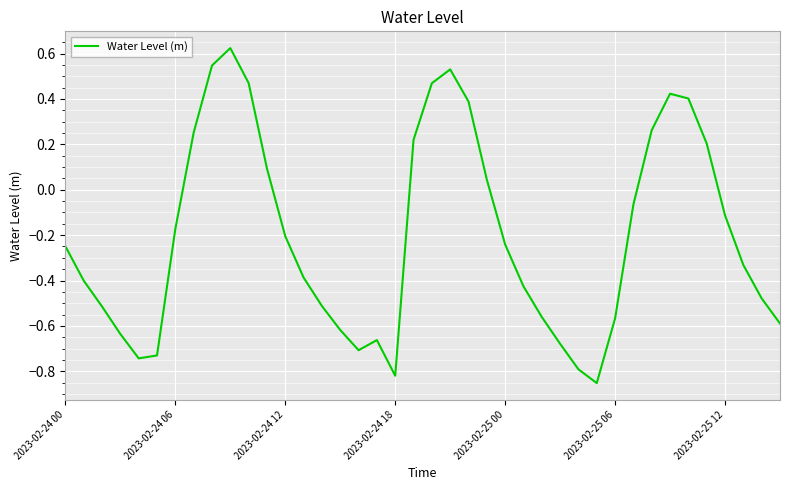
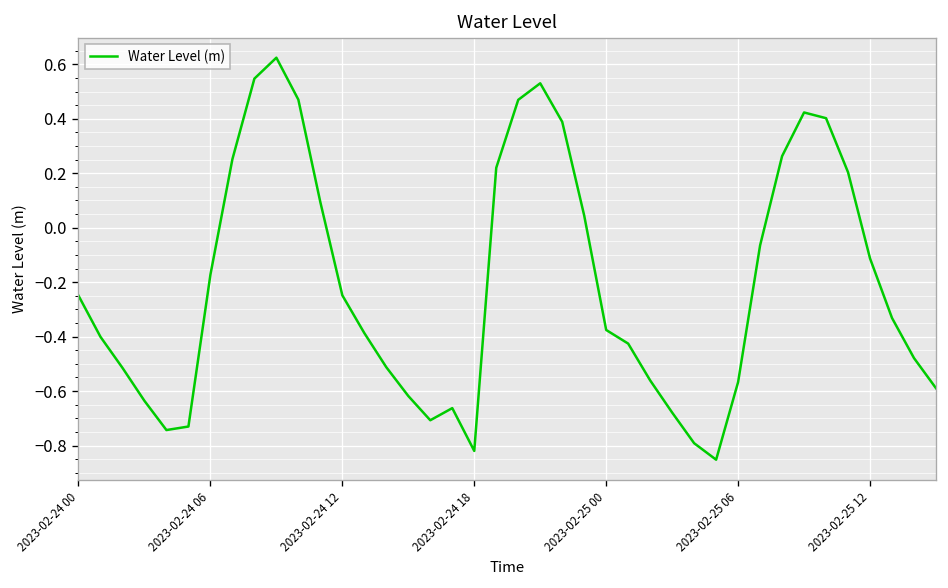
  {
    "2023-02-24 00": -0.25,
    "2023-02-24 06": -0.17,
-   "2023-02-24 12": -0.20,
+   "2023-02-24 12": -0.25,
    "2023-02-24 18": -0.82,
-   "2023-02-25 00": -0.24,
+   "2023-02-25 00": -0.38,
    "2023-02-25 06": -0.57,
    "2023-02-25 12": -0.11
  }
